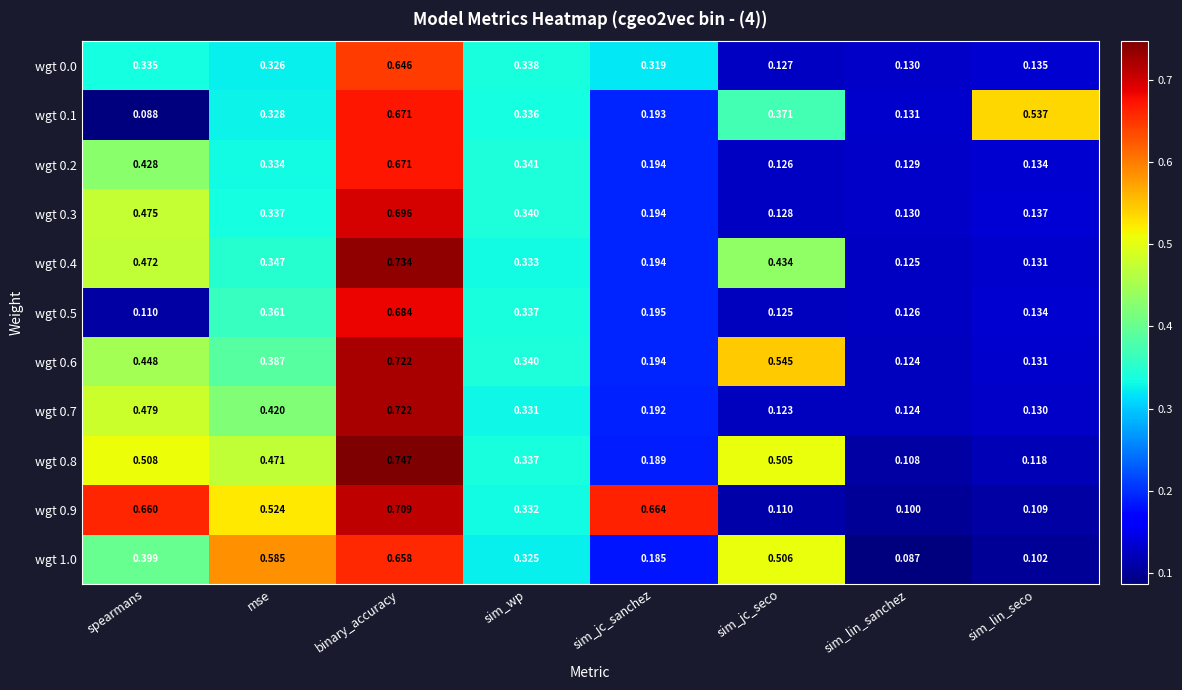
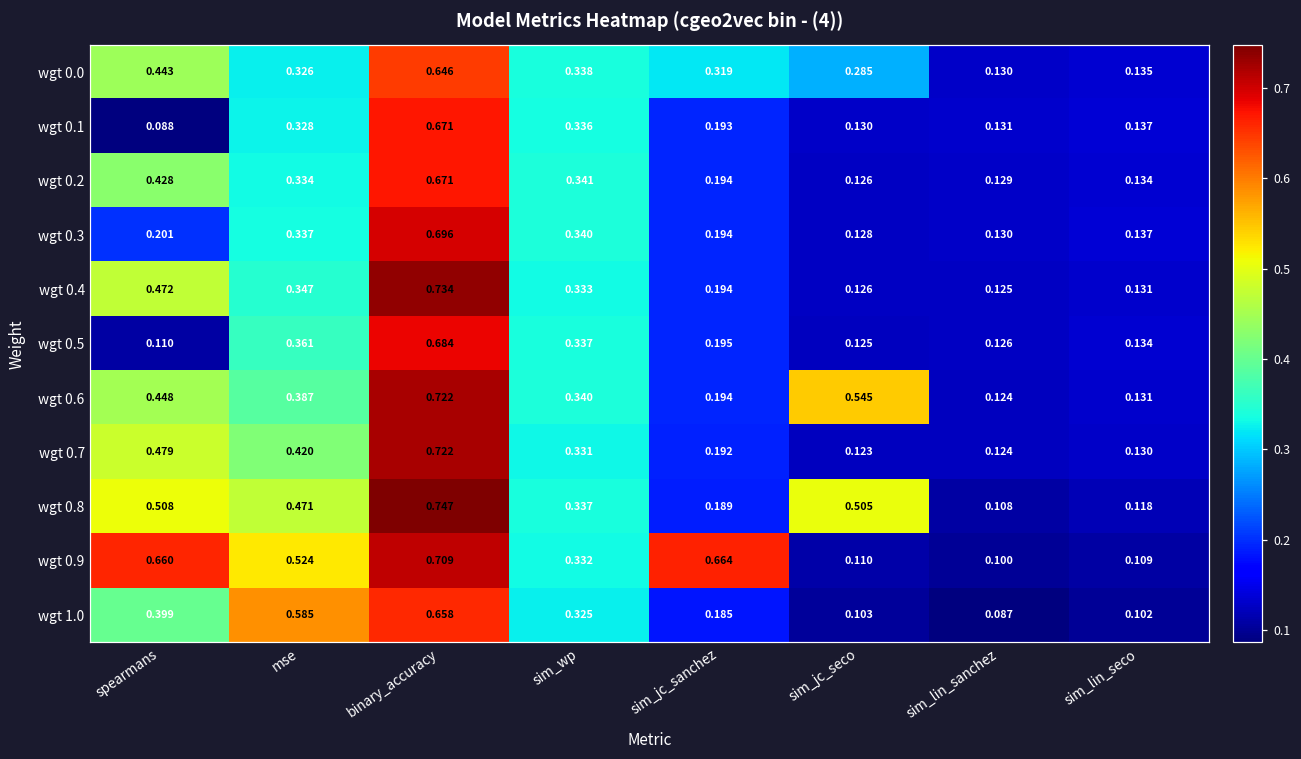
  {
    "wgt 0.0": {
-     "spearmans": 0.335,
+     "spearmans": 0.443,
      "mse": 0.326,
      "binary_accuracy": 0.646,
      "sim_wp": 0.338,
      "sim_jc_sanchez": 0.319,
-     "sim_jc_seco": 0.127,
+     "sim_jc_seco": 0.285,
      "sim_lin_sanchez": 0.130,
      "sim_lin_seco": 0.135
    },
    "wgt 0.1": {
      "spearmans": 0.088,
      "mse": 0.328,
      "binary_accuracy": 0.671,
      "sim_wp": 0.336,
      "sim_jc_sanchez": 0.193,
-     "sim_jc_seco": 0.371,
+     "sim_jc_seco": 0.130,
      "sim_lin_sanchez": 0.131,
-     "sim_lin_seco": 0.537
+     "sim_lin_seco": 0.137
    },
    "wgt 0.2": {
      "spearmans": 0.428,
      "mse": 0.334,
      "binary_accuracy": 0.671,
      "sim_wp": 0.341,
      "sim_jc_sanchez": 0.194,
      "sim_jc_seco": 0.126,
      "sim_lin_sanchez": 0.129,
      "sim_lin_seco": 0.134
    },
    "wgt 0.3": {
-     "spearmans": 0.475,
+     "spearmans": 0.201,
      "mse": 0.337,
      "binary_accuracy": 0.696,
      "sim_wp": 0.340,
      "sim_jc_sanchez": 0.194,
      "sim_jc_seco": 0.128,
      "sim_lin_sanchez": 0.130,
      "sim_lin_seco": 0.137
    },
    "wgt 0.4": {
      "spearmans": 0.472,
      "mse": 0.347,
      "binary_accuracy": 0.734,
      "sim_wp": 0.333,
      "sim_jc_sanchez": 0.194,
-     "sim_jc_seco": 0.434,
+     "sim_jc_seco": 0.126,
      "sim_lin_sanchez": 0.125,
      "sim_lin_seco": 0.131
    },
    "wgt 0.5": {
      "spearmans": 0.110,
      "mse": 0.361,
      "binary_accuracy": 0.684,
      "sim_wp": 0.337,
      "sim_jc_sanchez": 0.195,
      "sim_jc_seco": 0.125,
      "sim_lin_sanchez": 0.126,
      "sim_lin_seco": 0.134
    },
    "wgt 0.6": {
      "spearmans": 0.448,
      "mse": 0.387,
      "binary_accuracy": 0.722,
      "sim_wp": 0.340,
      "sim_jc_sanchez": 0.194,
      "sim_jc_seco": 0.545,
      "sim_lin_sanchez": 0.124,
      "sim_lin_seco": 0.131
    },
    "wgt 0.7": {
      "spearmans": 0.479,
      "mse": 0.420,
      "binary_accuracy": 0.722,
      "sim_wp": 0.331,
      "sim_jc_sanchez": 0.192,
      "sim_jc_seco": 0.123,
      "sim_lin_sanchez": 0.124,
      "sim_lin_seco": 0.130
    },
    "wgt 0.8": {
      "spearmans": 0.508,
      "mse": 0.471,
      "binary_accuracy": 0.747,
      "sim_wp": 0.337,
      "sim_jc_sanchez": 0.189,
      "sim_jc_seco": 0.505,
      "sim_lin_sanchez": 0.108,
      "sim_lin_seco": 0.118
    },
    "wgt 0.9": {
      "spearmans": 0.660,
      "mse": 0.524,
      "binary_accuracy": 0.709,
      "sim_wp": 0.332,
      "sim_jc_sanchez": 0.664,
      "sim_jc_seco": 0.110,
      "sim_lin_sanchez": 0.100,
      "sim_lin_seco": 0.109
    },
    "wgt 1.0": {
      "spearmans": 0.399,
      "mse": 0.585,
      "binary_accuracy": 0.658,
      "sim_wp": 0.325,
      "sim_jc_sanchez": 0.185,
-     "sim_jc_seco": 0.506,
+     "sim_jc_seco": 0.103,
      "sim_lin_sanchez": 0.087,
      "sim_lin_seco": 0.102
    }
  }
